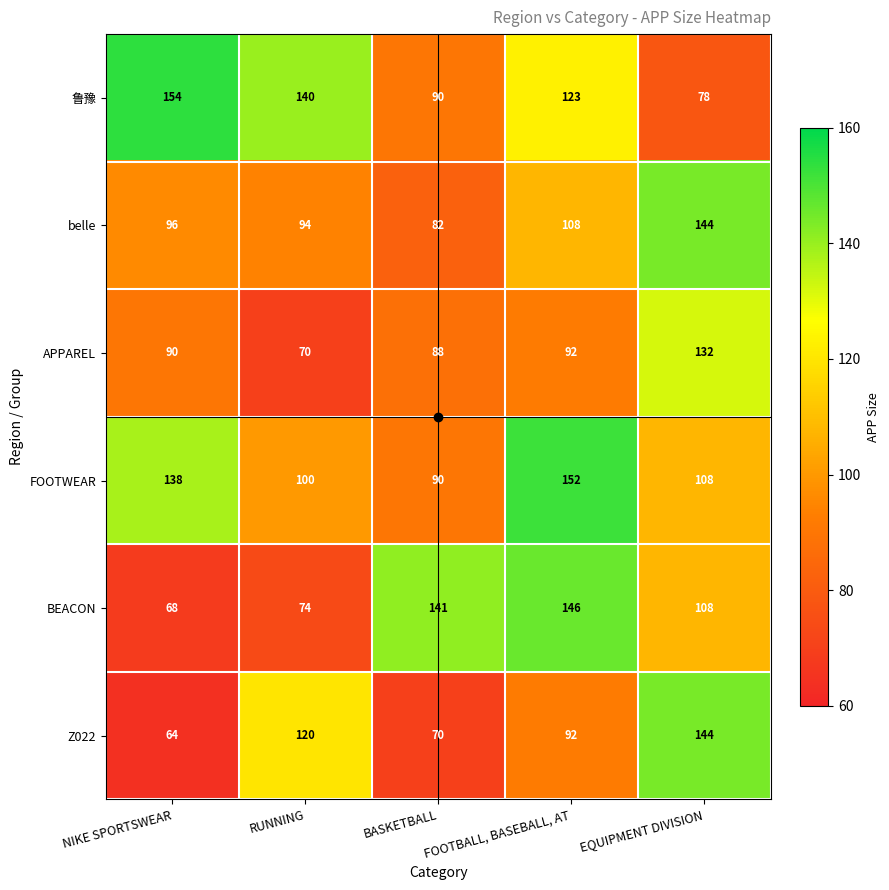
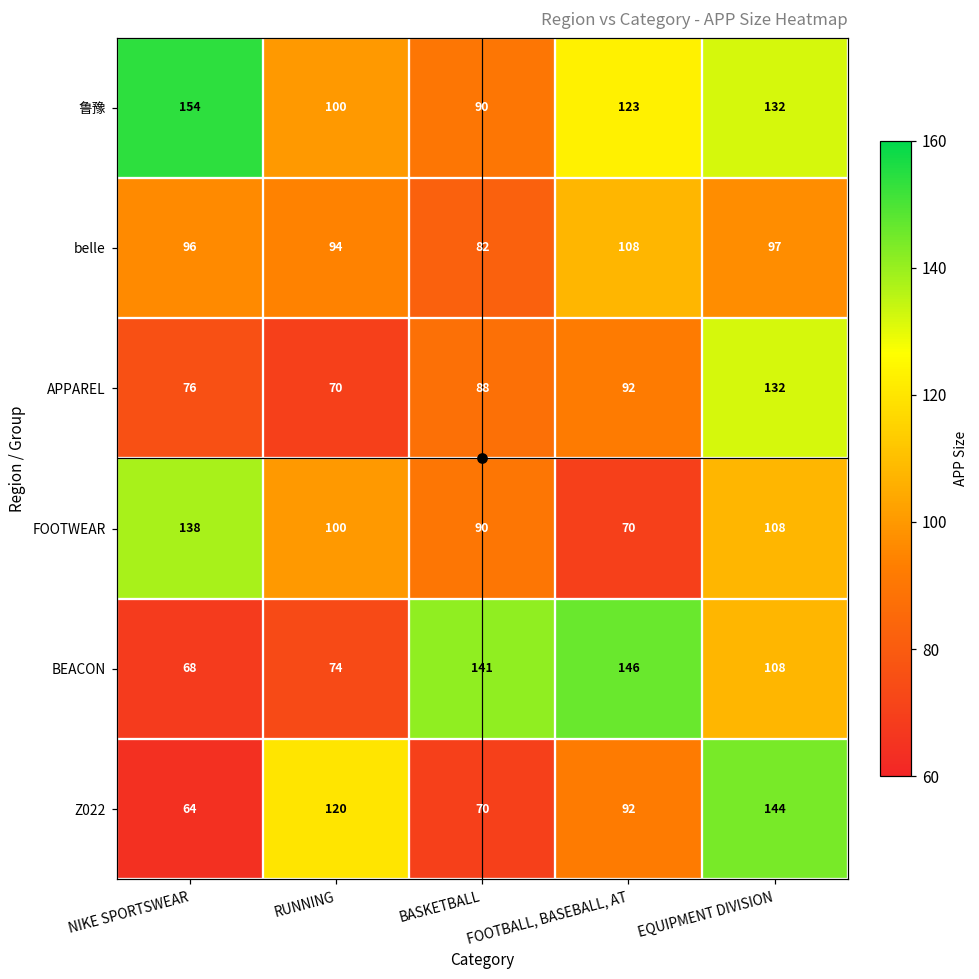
  {
    "鲁豫": {
      "NIKE SPORTSWEAR": 154,
-     "RUNNING": 140,
+     "RUNNING": 100,
      "BASKETBALL": 90,
      "FOOTBALL, BASEBALL, AT": 123,
-     "EQUIPMENT DIVISION": 78
+     "EQUIPMENT DIVISION": 132
    },
    "belle": {
      "NIKE SPORTSWEAR": 96,
      "RUNNING": 94,
      "BASKETBALL": 82,
      "FOOTBALL, BASEBALL, AT": 108,
-     "EQUIPMENT DIVISION": 144
+     "EQUIPMENT DIVISION": 97
    },
    "APPAREL": {
-     "NIKE SPORTSWEAR": 90,
+     "NIKE SPORTSWEAR": 76,
      "RUNNING": 70,
      "BASKETBALL": 88,
      "FOOTBALL, BASEBALL, AT": 92,
      "EQUIPMENT DIVISION": 132
    },
    "FOOTWEAR": {
      "NIKE SPORTSWEAR": 138,
      "RUNNING": 100,
      "BASKETBALL": 90,
-     "FOOTBALL, BASEBALL, AT": 152,
+     "FOOTBALL, BASEBALL, AT": 70,
      "EQUIPMENT DIVISION": 108
    },
    "BEACON": {
      "NIKE SPORTSWEAR": 68,
      "RUNNING": 74,
      "BASKETBALL": 141,
      "FOOTBALL, BASEBALL, AT": 146,
      "EQUIPMENT DIVISION": 108
    },
    "Z022": {
      "NIKE SPORTSWEAR": 64,
      "RUNNING": 120,
      "BASKETBALL": 70,
      "FOOTBALL, BASEBALL, AT": 92,
      "EQUIPMENT DIVISION": 144
    }
  }
